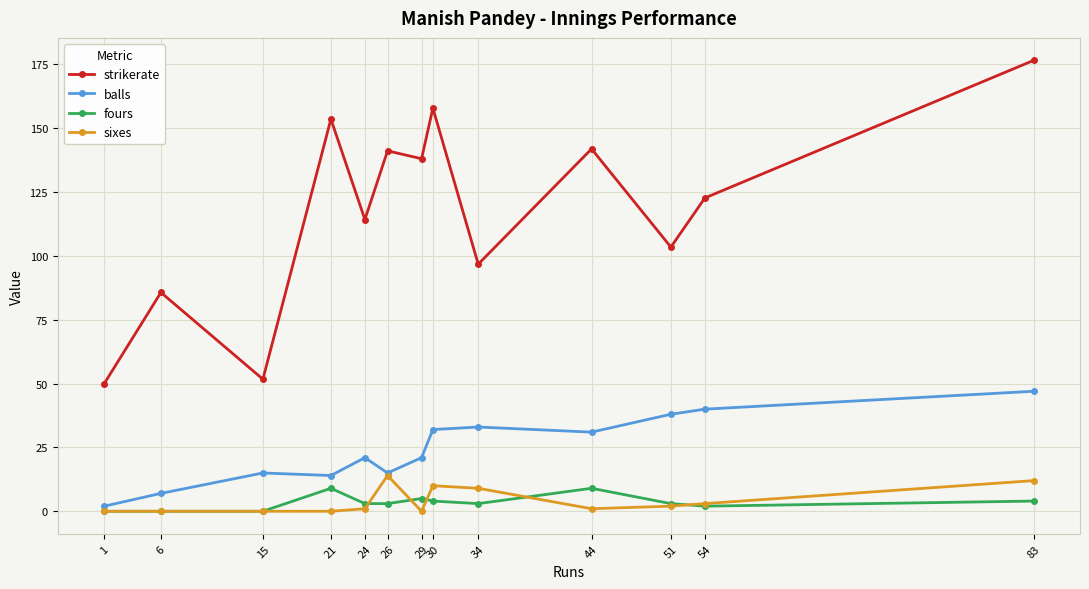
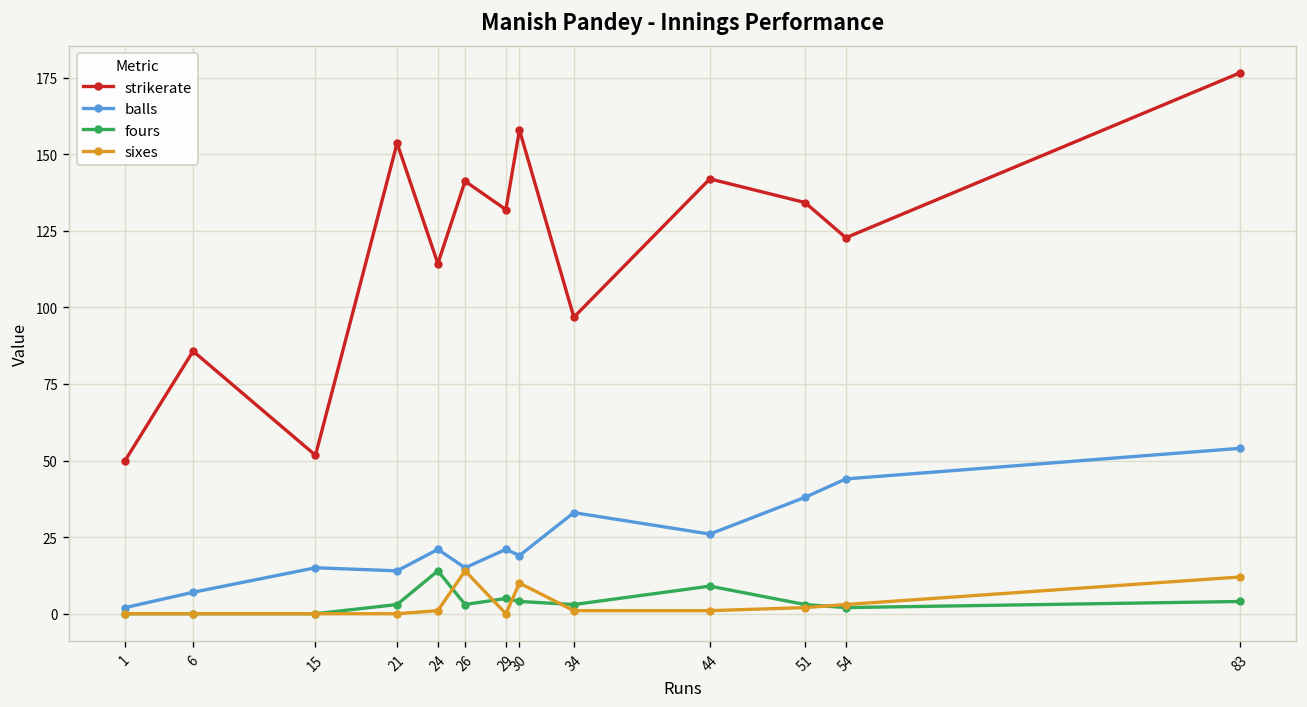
  {
    "strikerate": {
      "1": 50,
      "6": 86,
      "15": 52,
      "21": 154,
      "24": 114,
      "26": 141,
-     "29": 138,
+     "29": 132,
      "30": 158,
      "34": 97,
      "44": 142,
-     "51": 103,
+     "51": 134,
      "54": 123,
      "83": 177
    },
    "balls": {
      "1": 2,
      "6": 7,
      "15": 15,
      "21": 14,
      "24": 21,
      "29": 21,
-     "30": 32,
+     "30": 19,
      "34": 33,
-     "44": 31,
+     "44": 26,
      "51": 38,
-     "54": 40,
-     "83": 47
+     "54": 44,
+     "83": 54
    },
    "fours": {
-     "21": 9,
-     "24": 3,
+     "21": 3,
+     "24": 14,
      "26": 3,
      "29": 5,
      "30": 4,
      "34": 3,
      "44": 9,
      "51": 3,
      "54": 2,
      "83": 4
    },
    "sixes": {
      "21": 0,
      "24": 1,
      "29": 0,
      "30": 10,
-     "34": 9,
+     "34": 1,
      "44": 1,
      "51": 2,
      "54": 3,
      "83": 12
    }
  }
